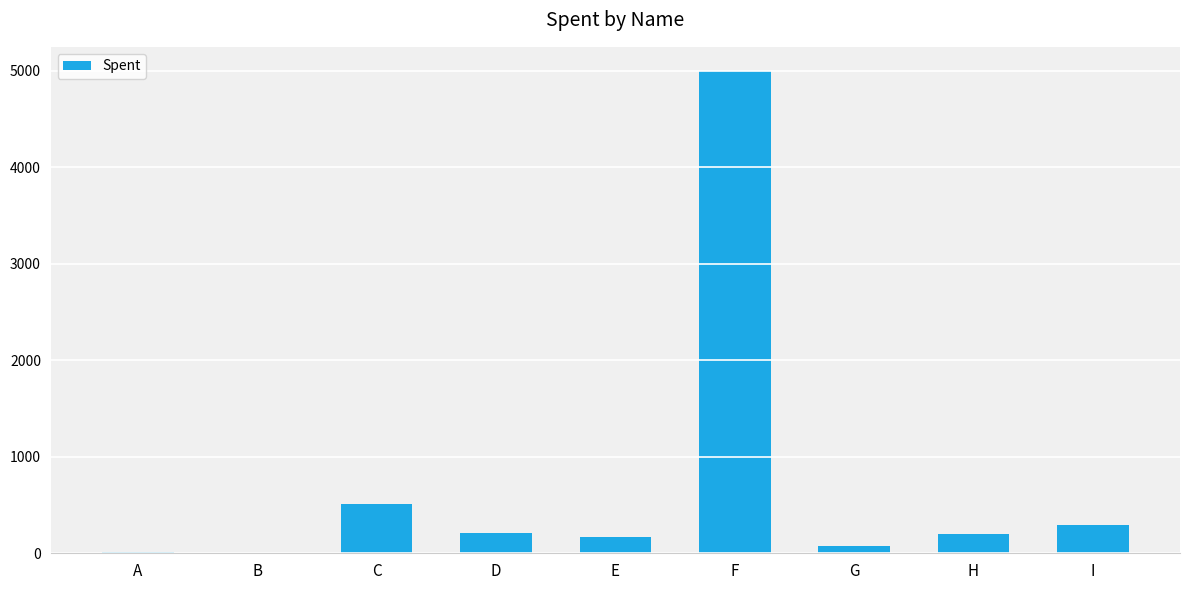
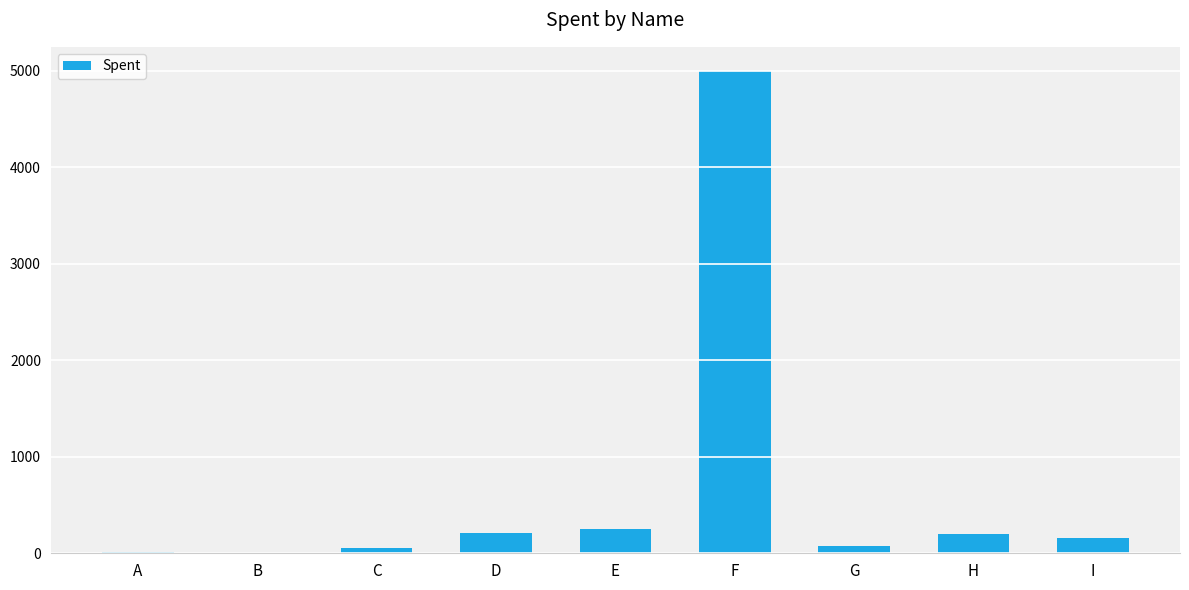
  {
    "B": 0,
-   "C": 500,
+   "C": 100,
    "D": 200,
-   "E": 200,
+   "E": 300,
    "F": 5000,
    "G": 100,
    "H": 200,
-   "I": 300
+   "I": 200
  }
